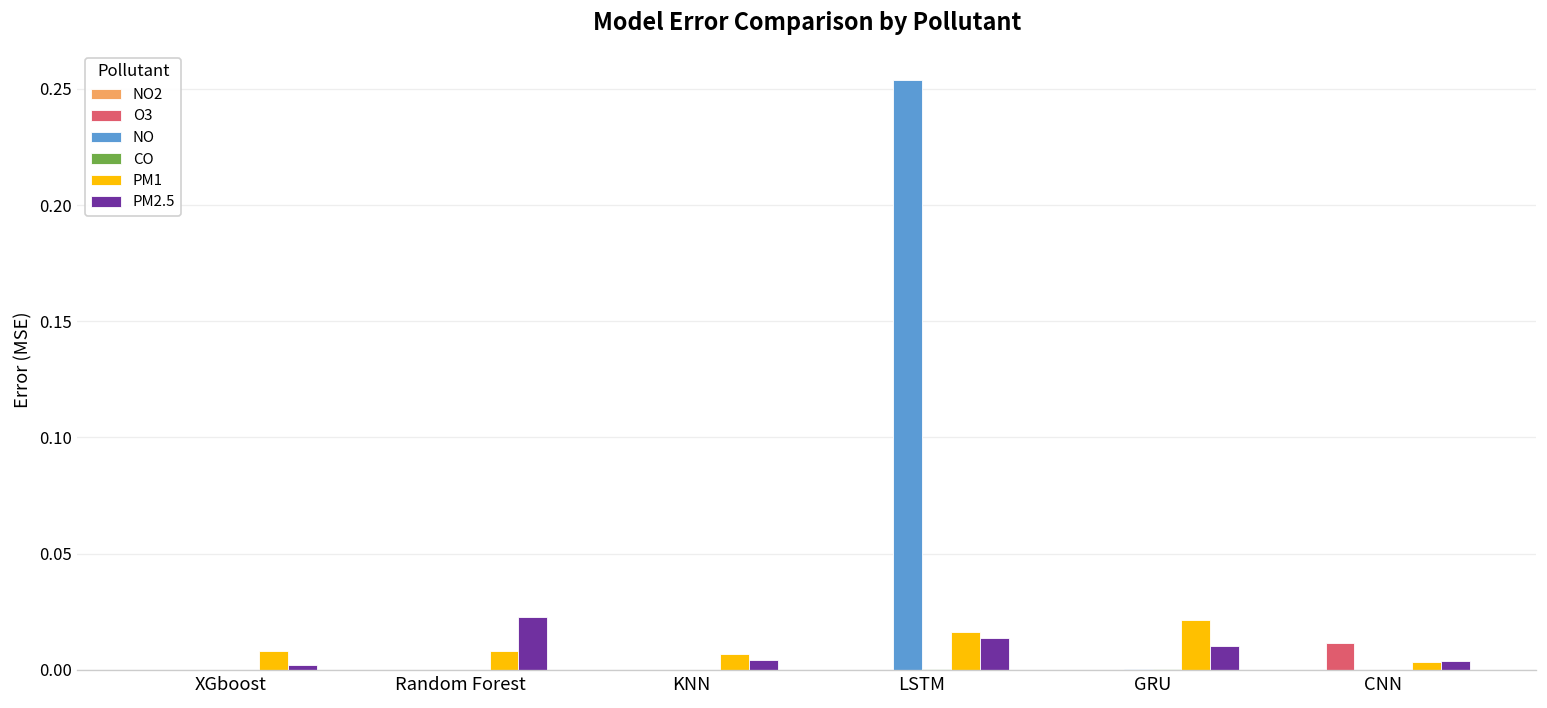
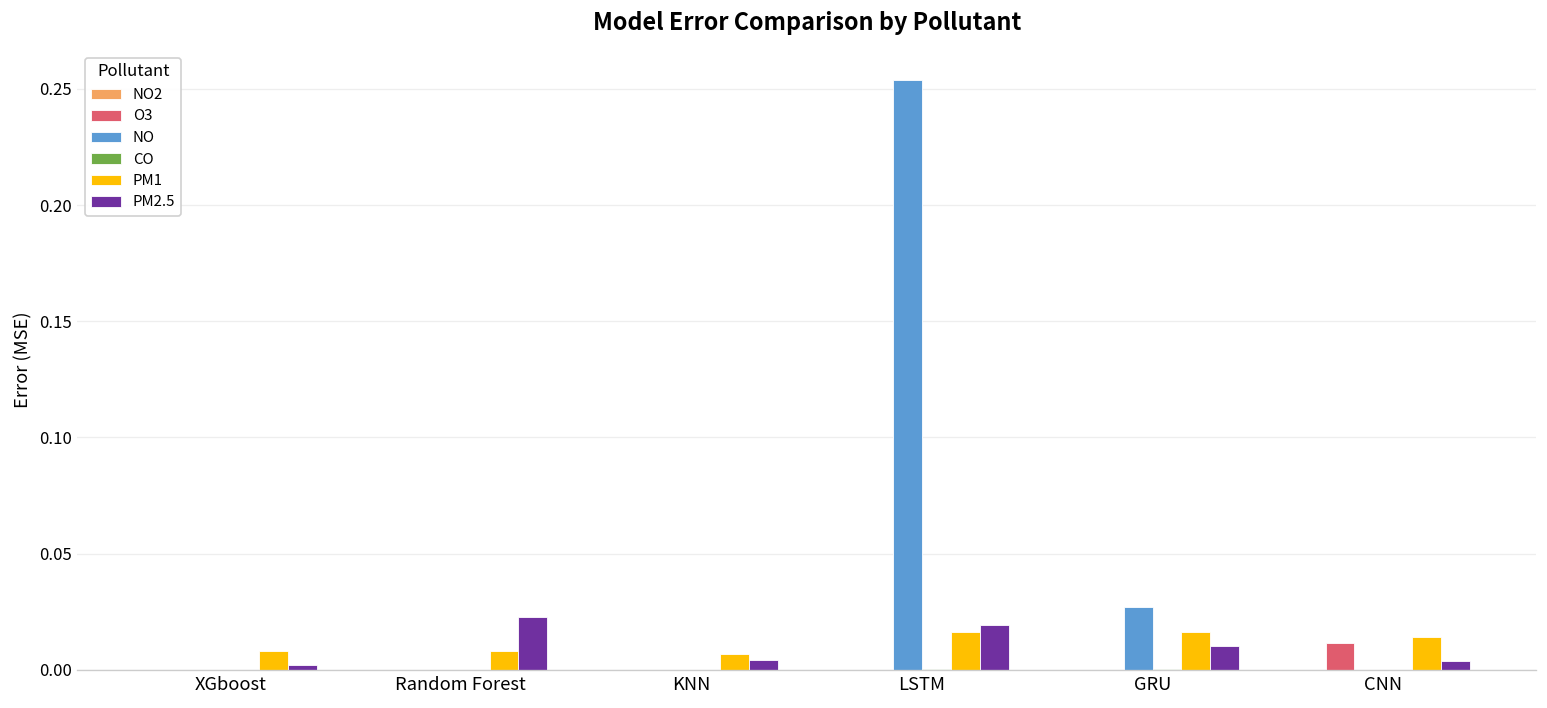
  {
    "O3": {
      "CNN": 0.011
    },
    "NO": {
      "LSTM": 0.254,
-     "GRU": 0.000
+     "GRU": 0.027
    },
    "PM1": {
      "XGboost": 0.008,
      "Random Forest": 0.008,
      "KNN": 0.007,
      "LSTM": 0.016,
-     "GRU": 0.021,
-     "CNN": 0.003
+     "GRU": 0.016,
+     "CNN": 0.014
    },
    "PM2.5": {
      "XGboost": 0.002,
      "Random Forest": 0.023,
      "KNN": 0.004,
-     "LSTM": 0.014,
+     "LSTM": 0.019,
      "GRU": 0.010,
      "CNN": 0.004
    }
  }
